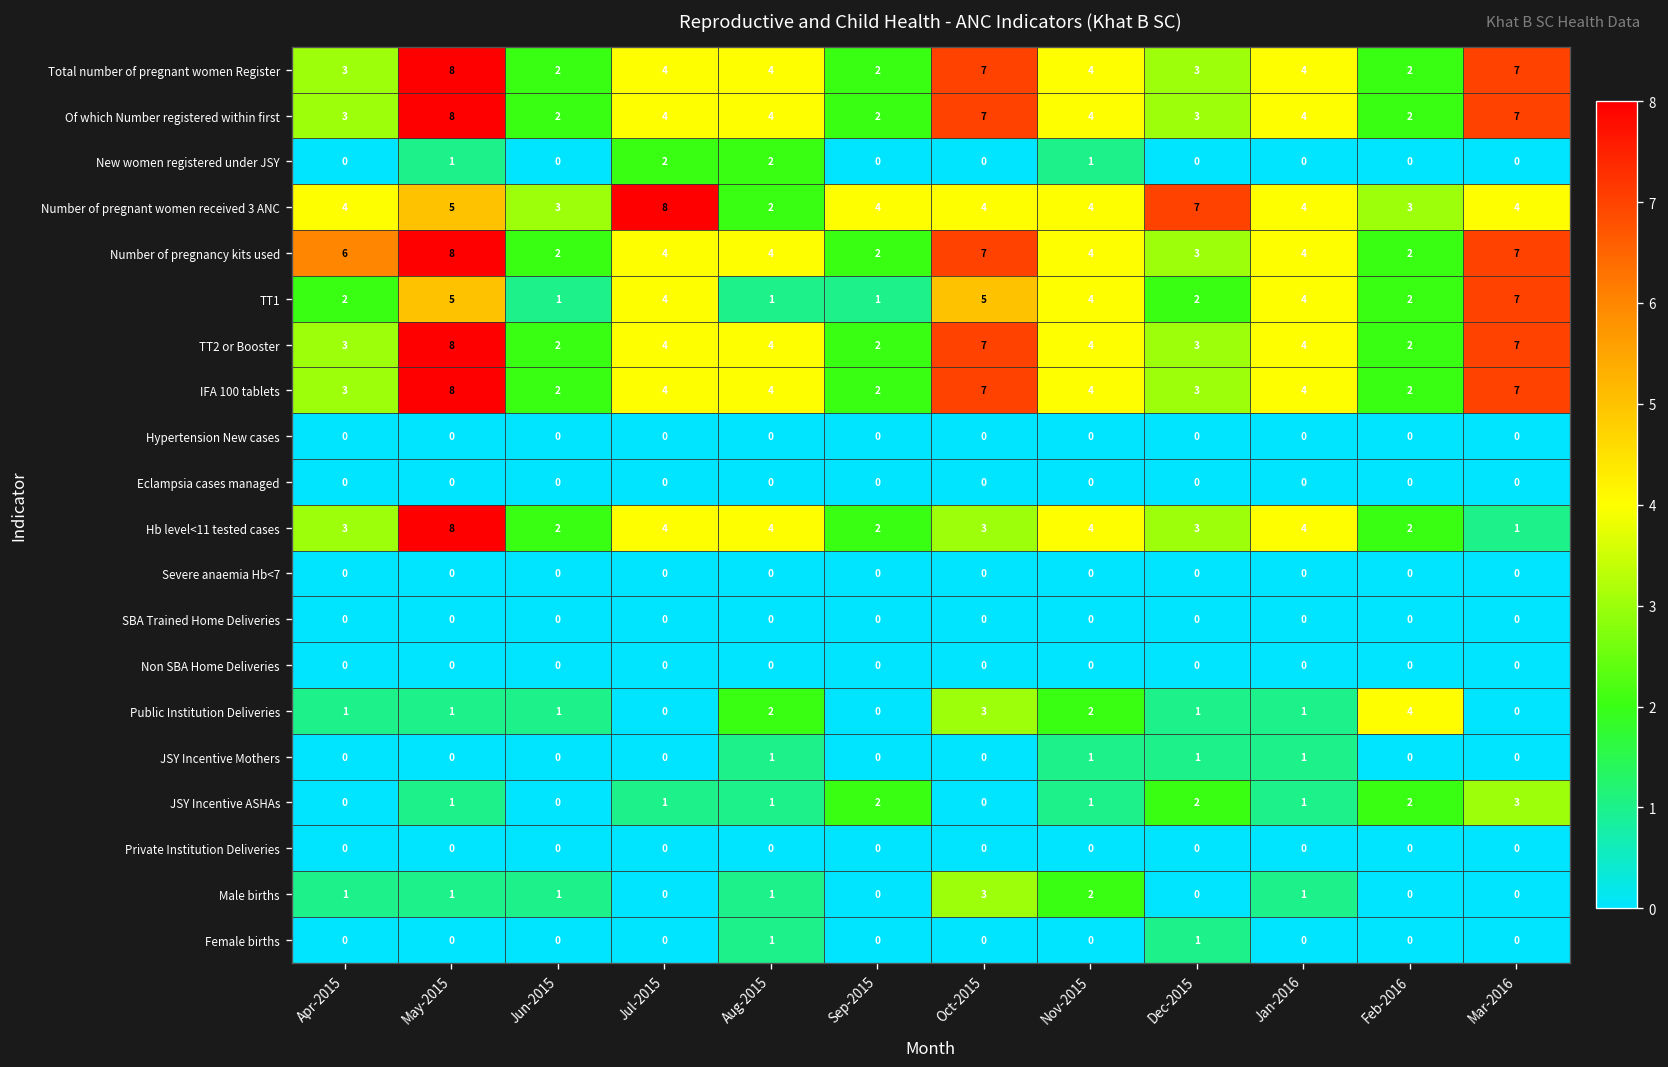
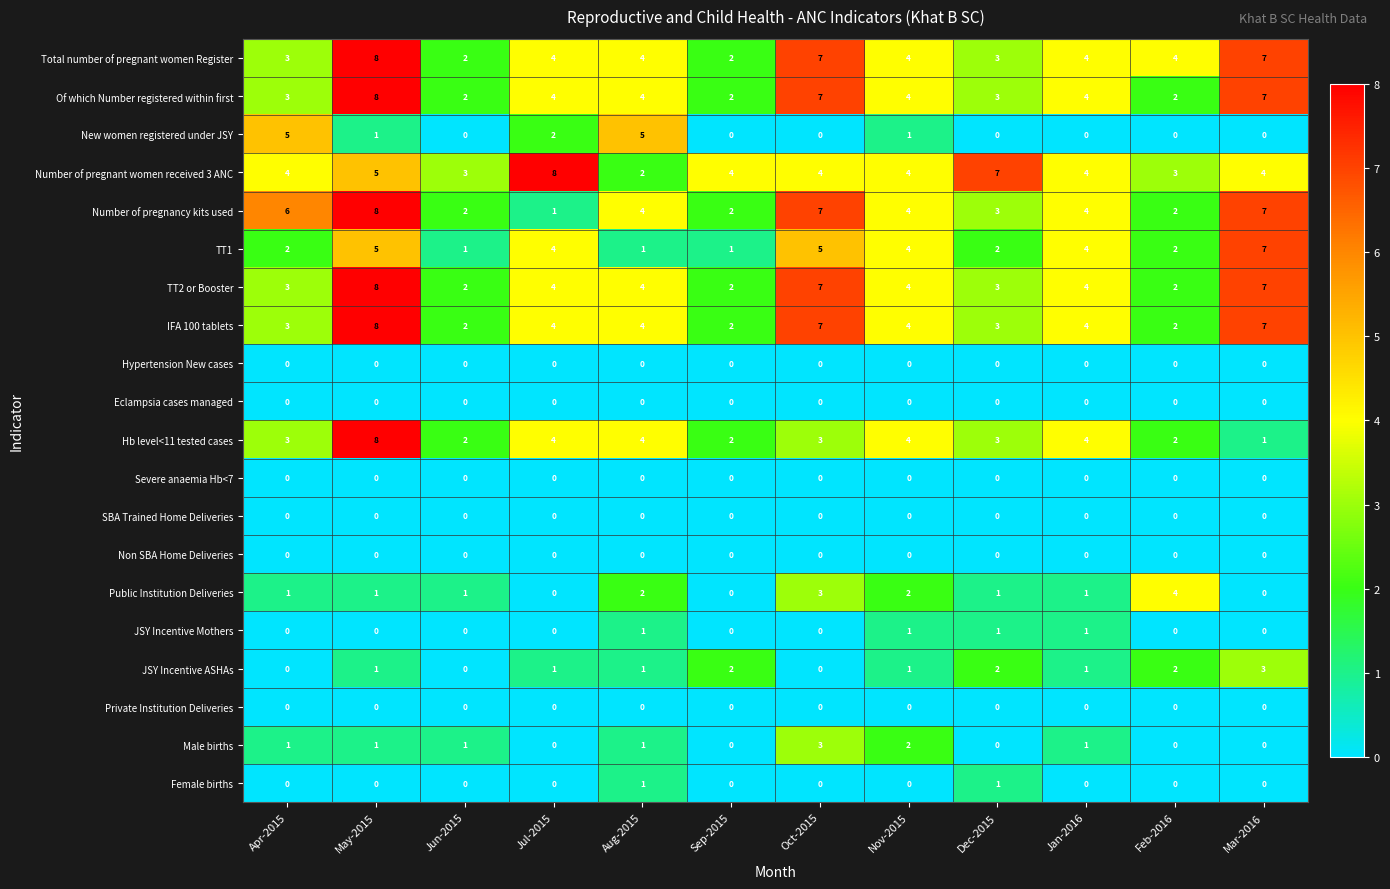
  {
    "Total number of pregnant women Register": {
      "Apr-2015": 3,
      "May-2015": 8,
      "Jun-2015": 2,
      "Jul-2015": 4,
      "Aug-2015": 4,
      "Sep-2015": 2,
      "Oct-2015": 7,
      "Nov-2015": 4,
      "Dec-2015": 3,
      "Jan-2016": 4,
-     "Feb-2016": 2,
+     "Feb-2016": 4,
      "Mar-2016": 7
    },
    "New women registered under JSY": {
-     "Apr-2015": 0,
+     "Apr-2015": 5,
      "May-2015": 1,
      "Jun-2015": 0,
      "Jul-2015": 2,
-     "Aug-2015": 2,
+     "Aug-2015": 5,
      "Sep-2015": 0,
      "Oct-2015": 0,
      "Nov-2015": 1,
      "Dec-2015": 0,
      "Jan-2016": 0,
      "Feb-2016": 0,
      "Mar-2016": 0
    },
    "Number of pregnancy kits used": {
      "Apr-2015": 6,
      "May-2015": 8,
      "Jun-2015": 2,
-     "Jul-2015": 4,
+     "Jul-2015": 1,
      "Aug-2015": 4,
      "Sep-2015": 2,
      "Oct-2015": 7,
      "Nov-2015": 4,
      "Dec-2015": 3,
      "Jan-2016": 4,
      "Feb-2016": 2,
      "Mar-2016": 7
    }
  }
